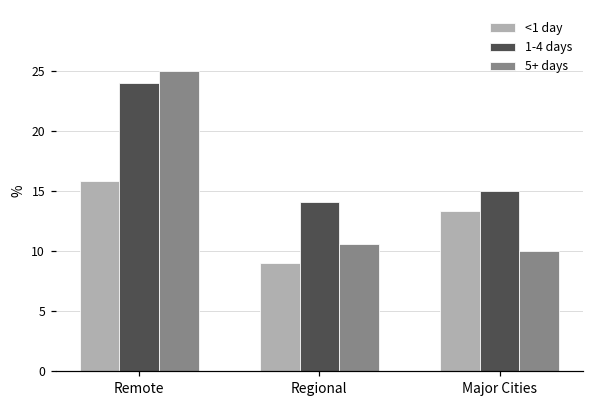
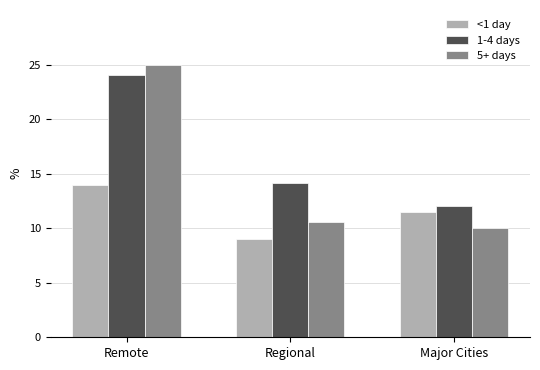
  {
    "<1 day": {
-     "Remote": 15.8,
+     "Remote": 14.0,
      "Regional": 9.0,
-     "Major Cities": 13.3
+     "Major Cities": 11.5
    },
    "1-4 days": {
      "Remote": 24,
      "Regional": 14,
-     "Major Cities": 15
+     "Major Cities": 12
    },
    "5+ days": {
      "Remote": 25.0,
      "Regional": 10.6,
      "Major Cities": 10.0
    }
  }
